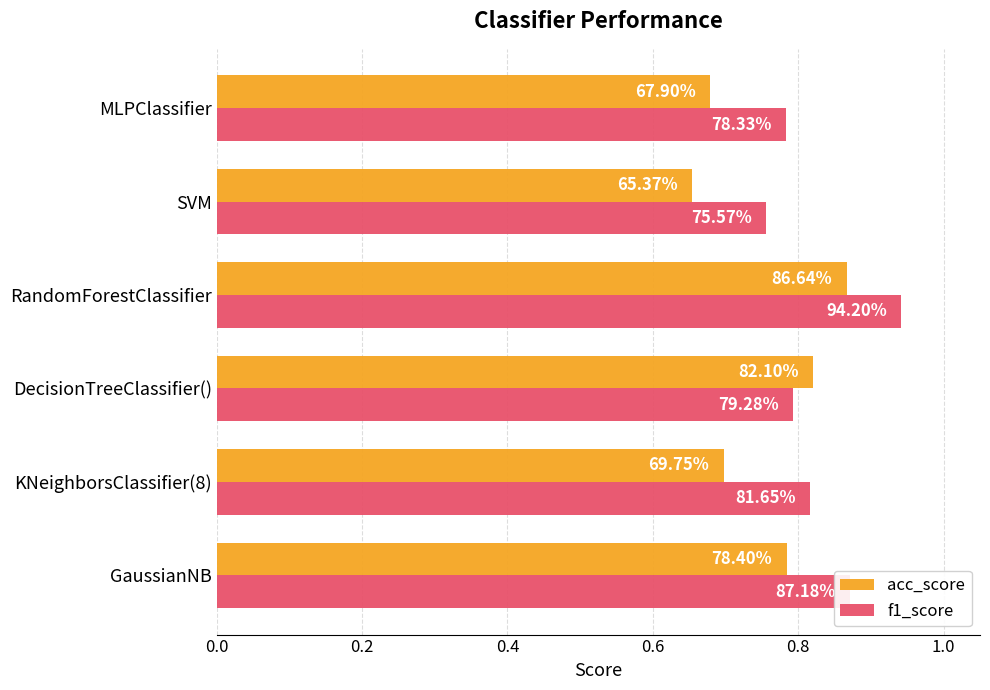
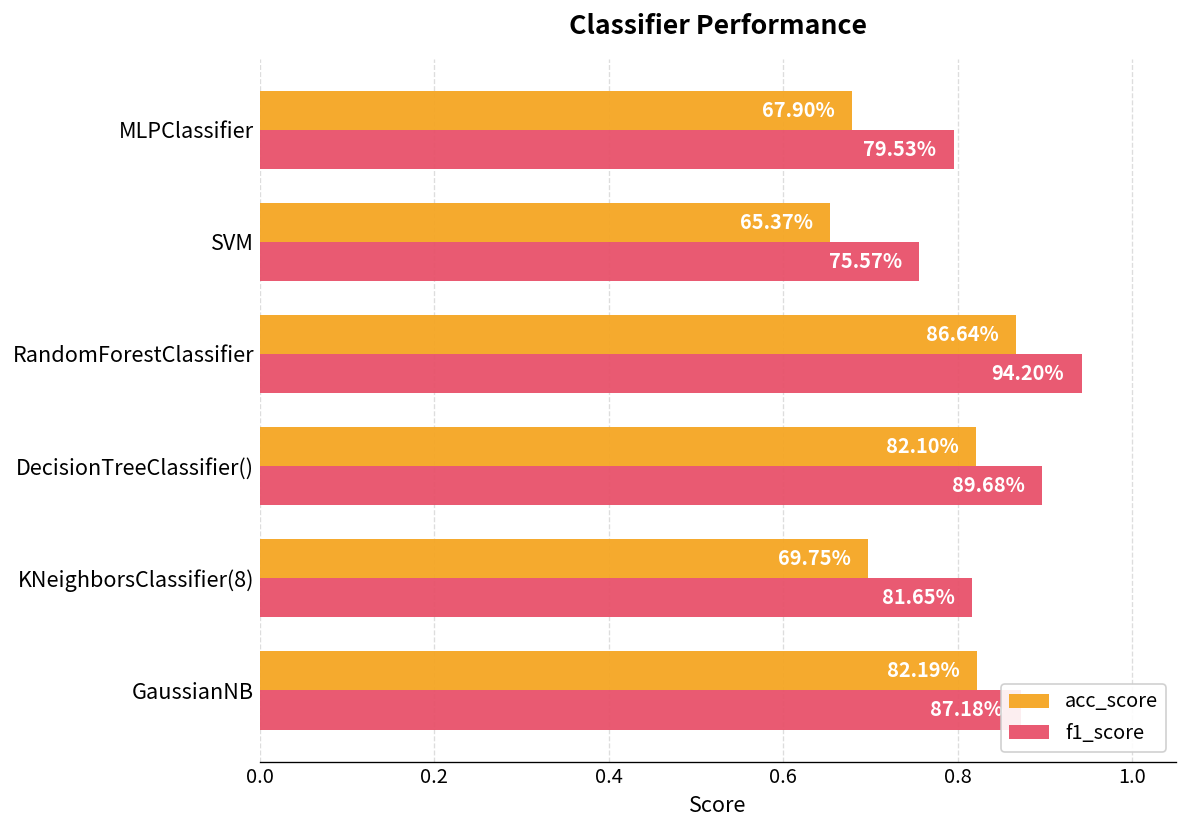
  {
    "acc_score": {
      "MLPClassifier": "67.90%",
      "SVM": "65.37%",
      "RandomForestClassifier": "86.64%",
      "DecisionTreeClassifier()": "82.10%",
      "KNeighborsClassifier(8)": "69.75%",
-     "GaussianNB": "78.40%"
+     "GaussianNB": "82.19%"
    },
    "f1_score": {
-     "MLPClassifier": "78.33%",
+     "MLPClassifier": "79.53%",
      "SVM": "75.57%",
      "RandomForestClassifier": "94.20%",
-     "DecisionTreeClassifier()": "79.28%",
+     "DecisionTreeClassifier()": "89.68%",
      "KNeighborsClassifier(8)": "81.65%"
    }
  }
